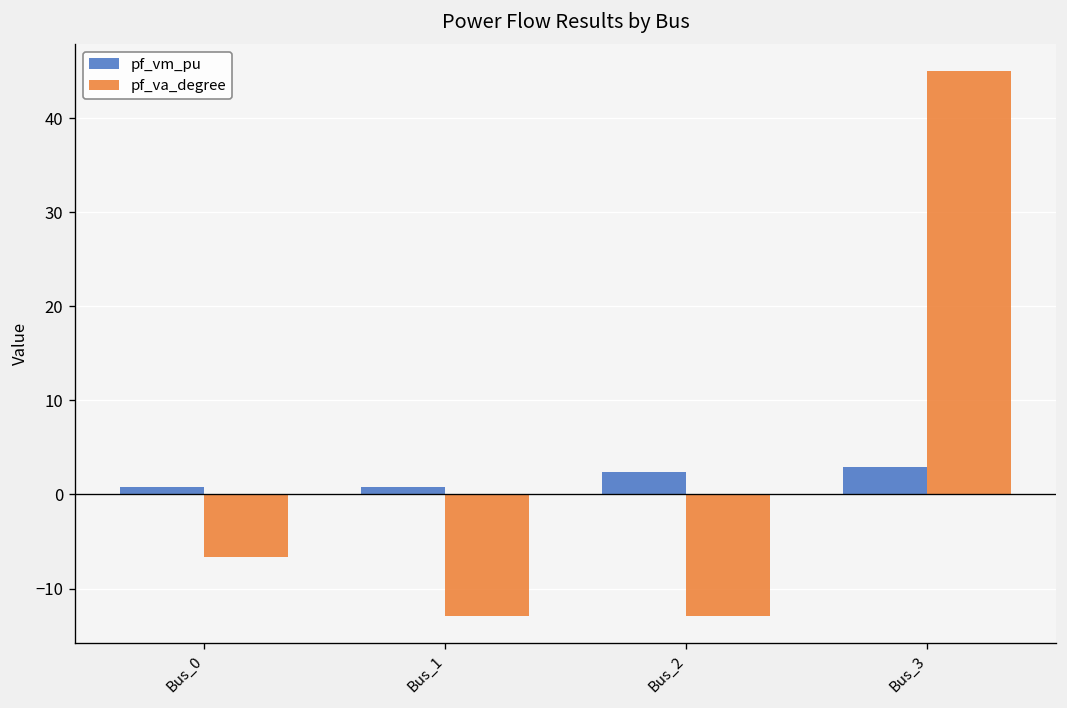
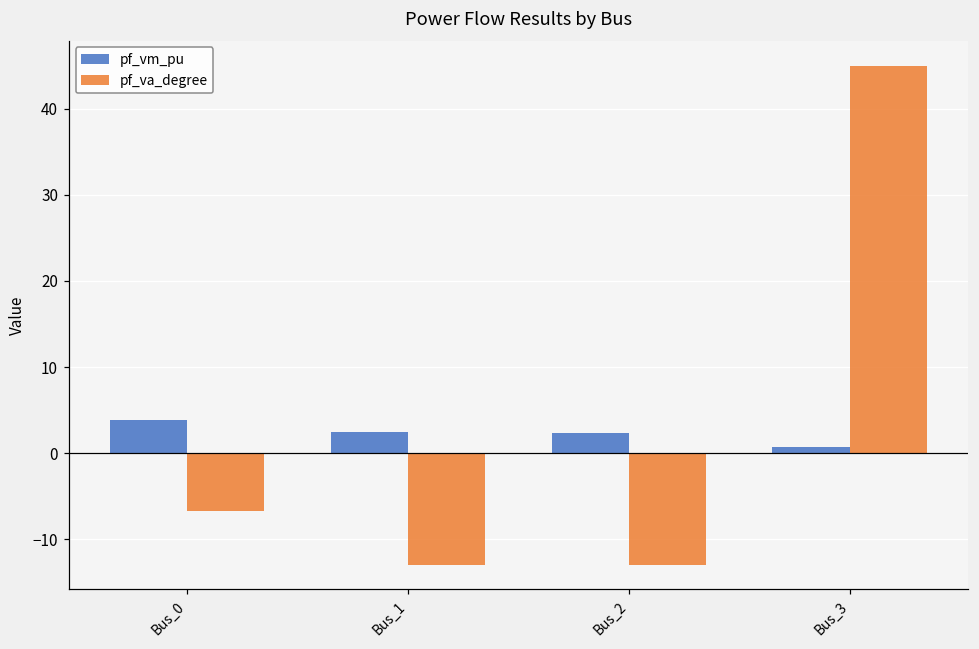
  {
    "pf_vm_pu": {
-     "Bus_0": 1,
-     "Bus_1": 1,
+     "Bus_0": 4,
+     "Bus_1": 3,
      "Bus_2": 2,
-     "Bus_3": 3
+     "Bus_3": 1
    },
    "pf_va_degree": {
      "Bus_0": -7,
      "Bus_1": -13,
      "Bus_2": -13,
      "Bus_3": 45
    }
  }
